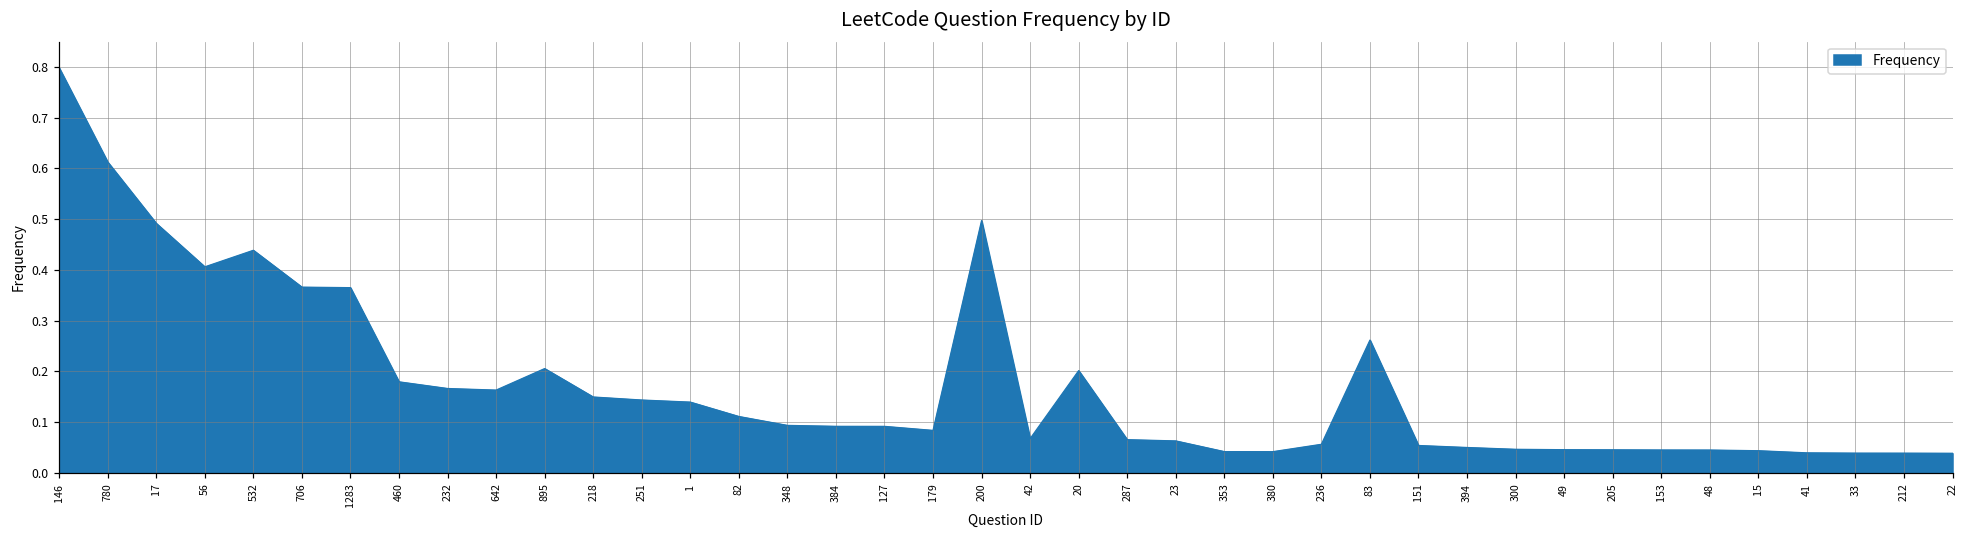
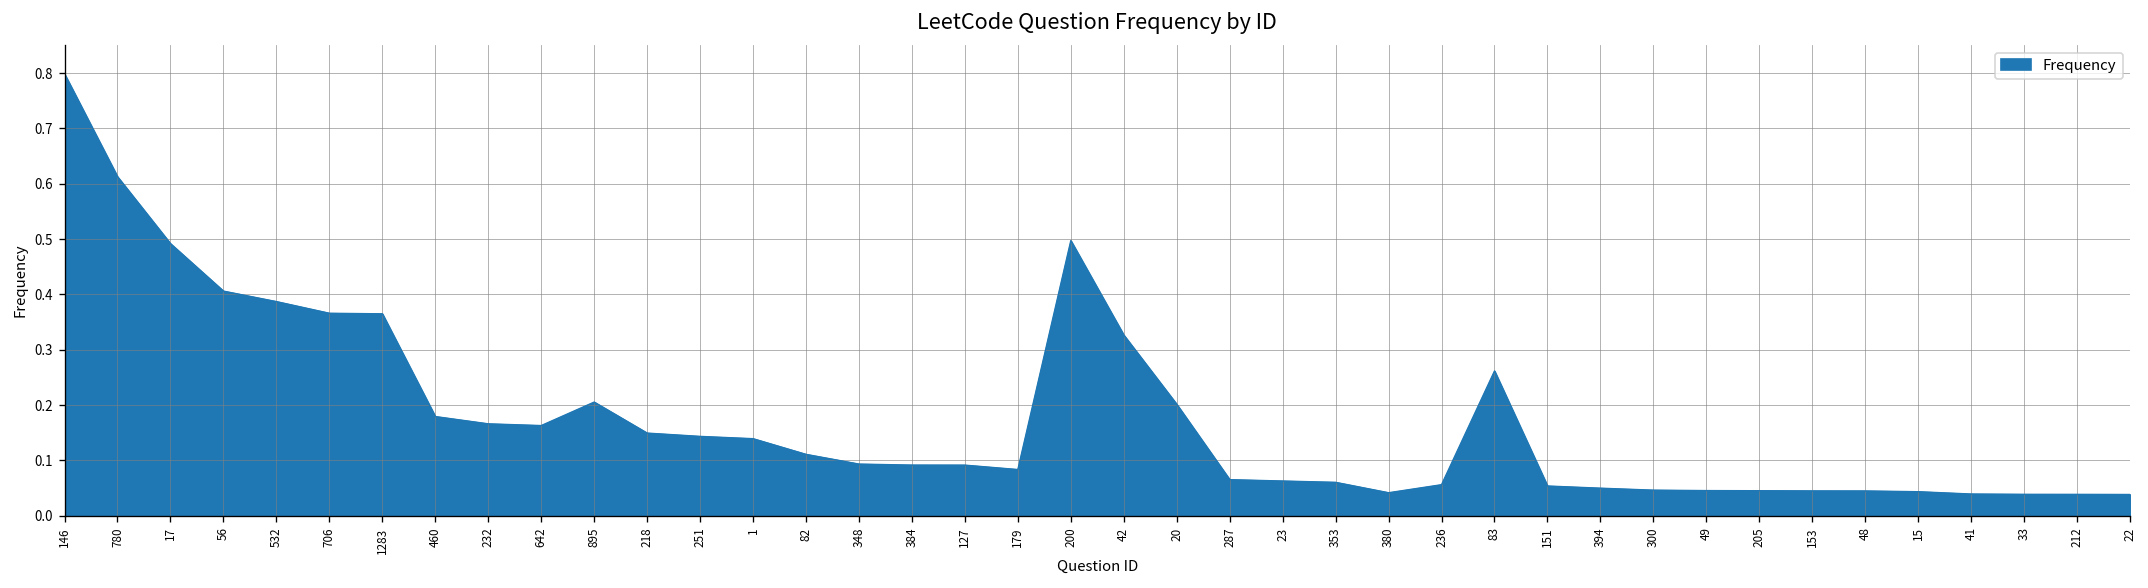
  {
    "146": 0.80,
    "780": 0.61,
    "17": 0.49,
    "56": 0.41,
-   "532": 0.44,
+   "532": 0.39,
    "706": 0.37,
    "1283": 0.37,
    "460": 0.18,
    "232": 0.17,
    "642": 0.16,
    "895": 0.21,
    "218": 0.15,
    "251": 0.14,
    "1": 0.14,
    "82": 0.11,
    "348": 0.09,
    "384": 0.09,
    "127": 0.09,
    "179": 0.08,
    "200": 0.50,
-   "42": 0.07,
+   "42": 0.33,
    "20": 0.20,
    "287": 0.07,
    "23": 0.06,
-   "353": 0.04,
+   "353": 0.06,
    "380": 0.04,
    "236": 0.06,
    "83": 0.26,
    "151": 0.05,
    "394": 0.05,
    "300": 0.05,
    "49": 0.05,
    "205": 0.05,
    "153": 0.05,
    "48": 0.04,
    "15": 0.04,
    "41": 0.04,
    "33": 0.04,
    "212": 0.04,
    "22": 0.04
  }
